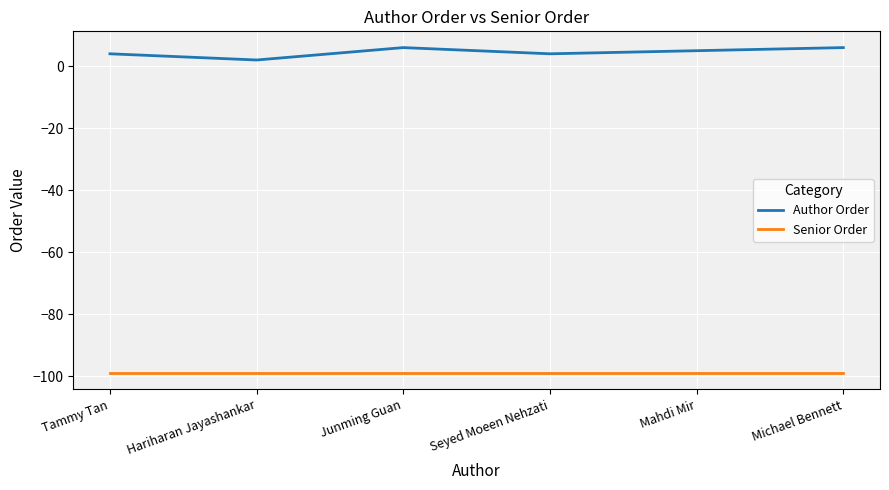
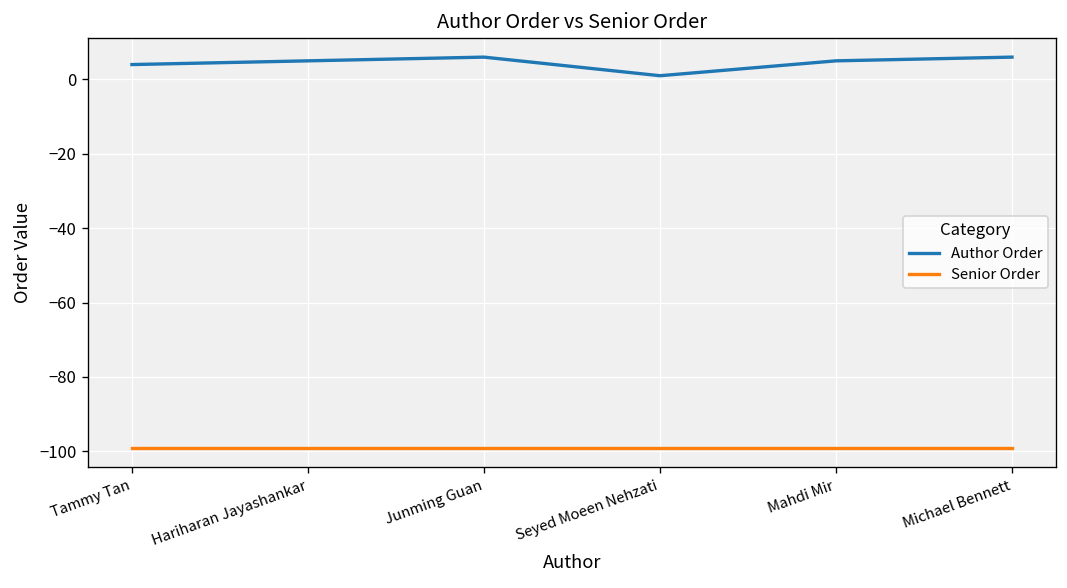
  {
    "Author Order": {
      "Tammy Tan": 4,
-     "Hariharan Jayashankar": 2,
+     "Hariharan Jayashankar": 5,
      "Junming Guan": 6,
-     "Seyed Moeen Nehzati": 4,
+     "Seyed Moeen Nehzati": 1,
      "Mahdi Mir": 5,
      "Michael Bennett": 6
    },
    "Senior Order": {
      "Tammy Tan": -99,
      "Hariharan Jayashankar": -99,
      "Junming Guan": -99,
      "Seyed Moeen Nehzati": -99,
      "Mahdi Mir": -99,
      "Michael Bennett": -99
    }
  }
